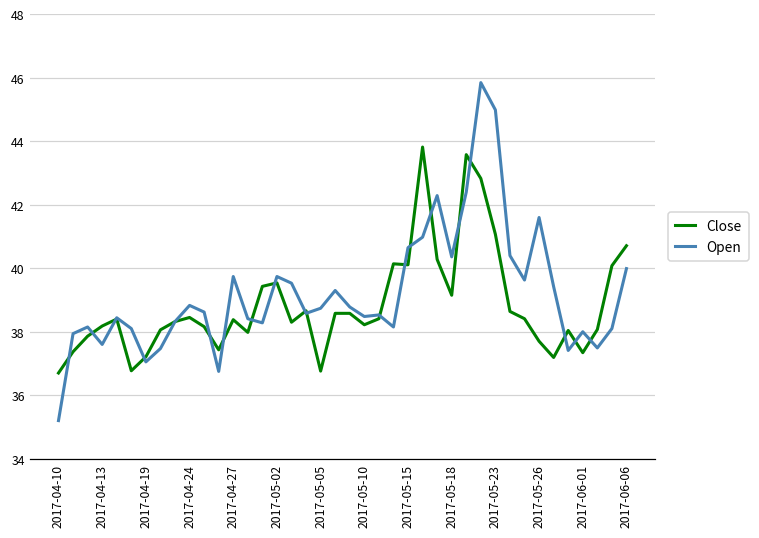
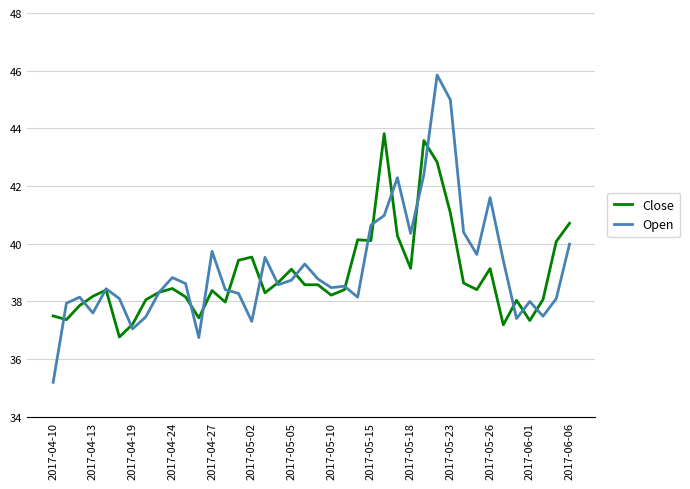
  {
    "Close": {
-     "2017-04-10": 36.7,
+     "2017-04-10": 37.5,
      "2017-04-13": 38.2,
      "2017-04-19": 37.2,
      "2017-04-24": 38.5,
      "2017-04-27": 38.4,
      "2017-05-02": 39.5,
-     "2017-05-05": 36.8,
+     "2017-05-05": 39.1,
      "2017-05-10": 38.2,
      "2017-05-15": 40.1,
      "2017-05-18": 39.2,
      "2017-05-23": 41.1,
-     "2017-05-26": 37.7,
+     "2017-05-26": 39.1,
      "2017-06-01": 37.3,
      "2017-06-06": 40.7
    },
    "Open": {
      "2017-04-10": 35.2,
      "2017-04-13": 37.6,
      "2017-04-19": 37.1,
      "2017-04-24": 38.8,
      "2017-04-27": 39.7,
-     "2017-05-02": 39.7,
+     "2017-05-02": 37.3,
      "2017-05-05": 38.7,
      "2017-05-10": 38.5,
      "2017-05-15": 40.7,
      "2017-05-18": 40.4,
      "2017-05-23": 45.0,
      "2017-05-26": 41.6,
      "2017-06-01": 38.0,
      "2017-06-06": 40.0
    }
  }
